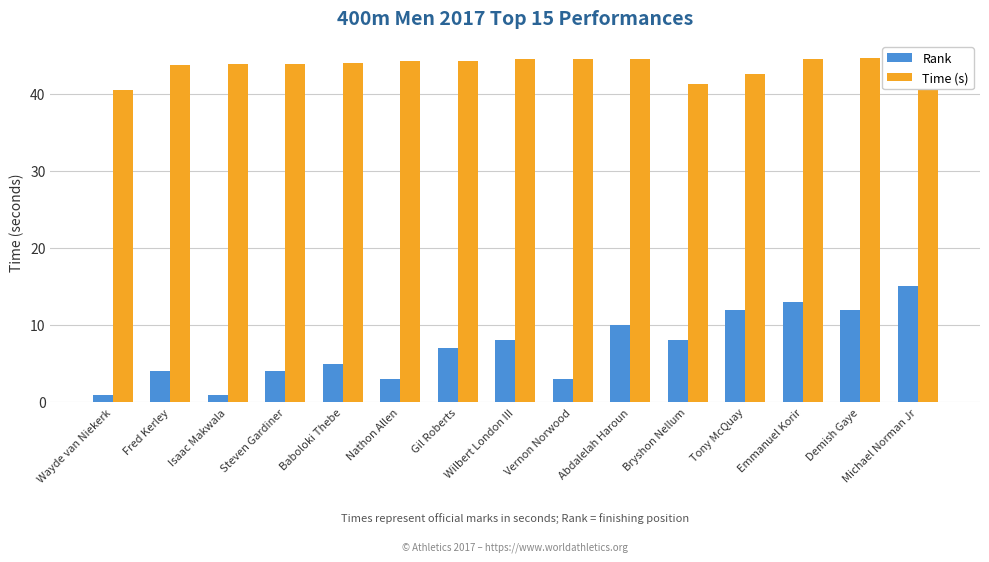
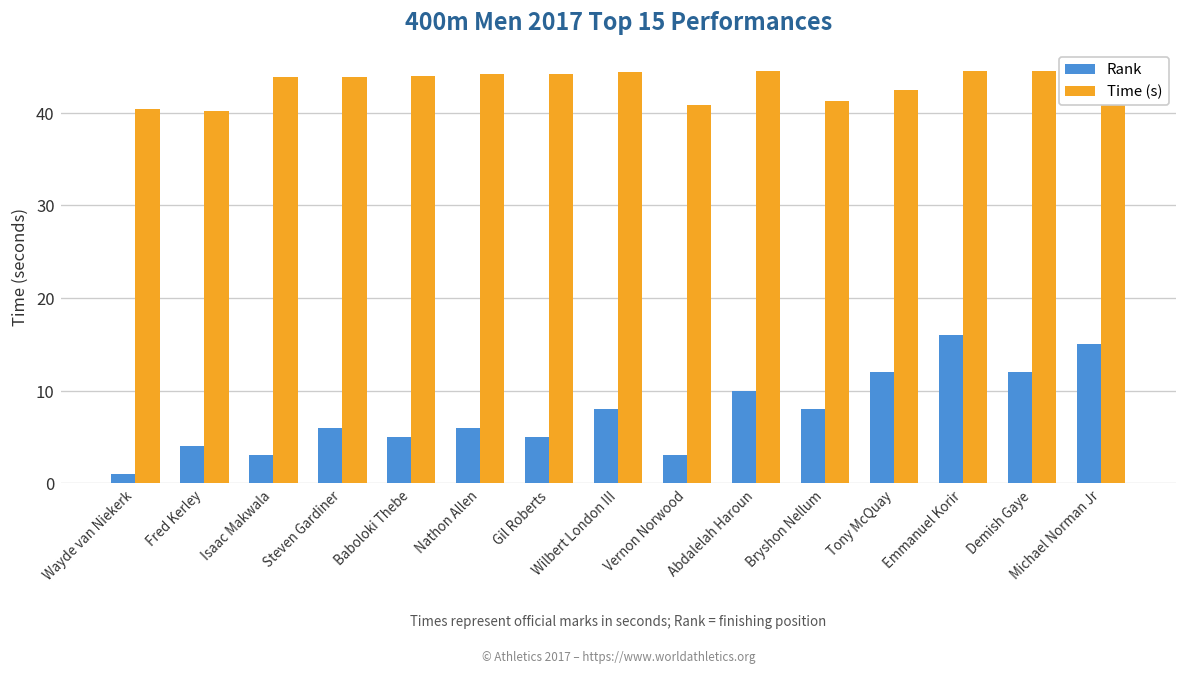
  {
    "Rank": {
      "Wayde van Niekerk": 1,
      "Fred Kerley": 4,
-     "Isaac Makwala": 1,
-     "Steven Gardiner": 4,
+     "Isaac Makwala": 3,
+     "Steven Gardiner": 6,
      "Baboloki Thebe": 5,
-     "Nathon Allen": 3,
-     "Gil Roberts": 7,
+     "Nathon Allen": 6,
+     "Gil Roberts": 5,
      "Wilbert London III": 8,
      "Vernon Norwood": 3,
      "Abdalelah Haroun": 10,
      "Bryshon Nellum": 8,
      "Tony McQuay": 12,
-     "Emmanuel Korir": 13,
+     "Emmanuel Korir": 16,
      "Demish Gaye": 12,
      "Michael Norman Jr": 15
    },
    "Time (s)": {
      "Wayde van Niekerk": 40,
-     "Fred Kerley": 44,
+     "Fred Kerley": 40,
      "Isaac Makwala": 44,
      "Steven Gardiner": 44,
      "Baboloki Thebe": 44,
      "Nathon Allen": 44,
      "Gil Roberts": 44,
      "Wilbert London III": 44,
-     "Vernon Norwood": 44,
+     "Vernon Norwood": 41,
      "Abdalelah Haroun": 44,
      "Bryshon Nellum": 41,
      "Tony McQuay": 42,
      "Emmanuel Korir": 45,
      "Demish Gaye": 45
    }
  }
